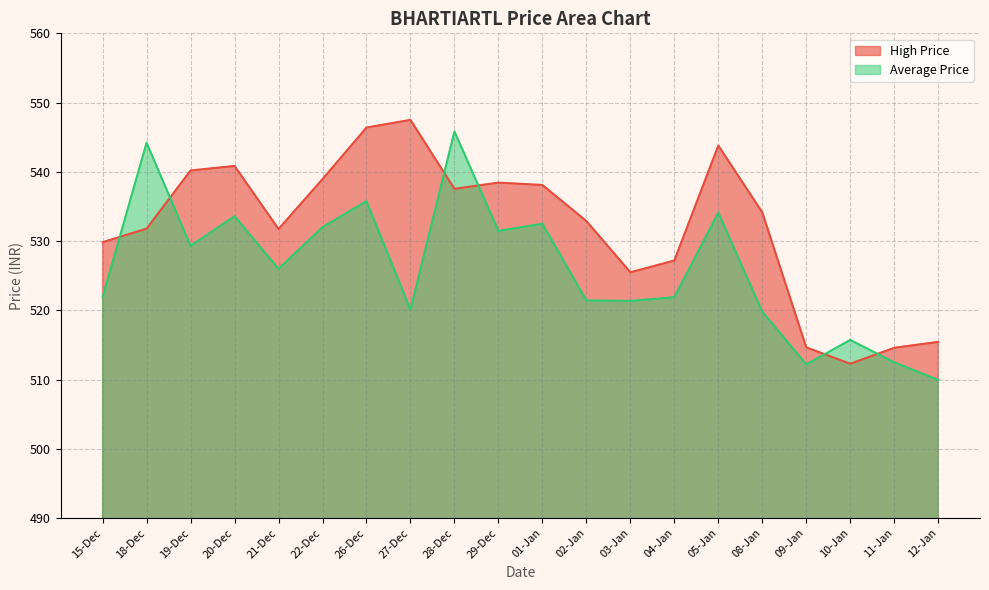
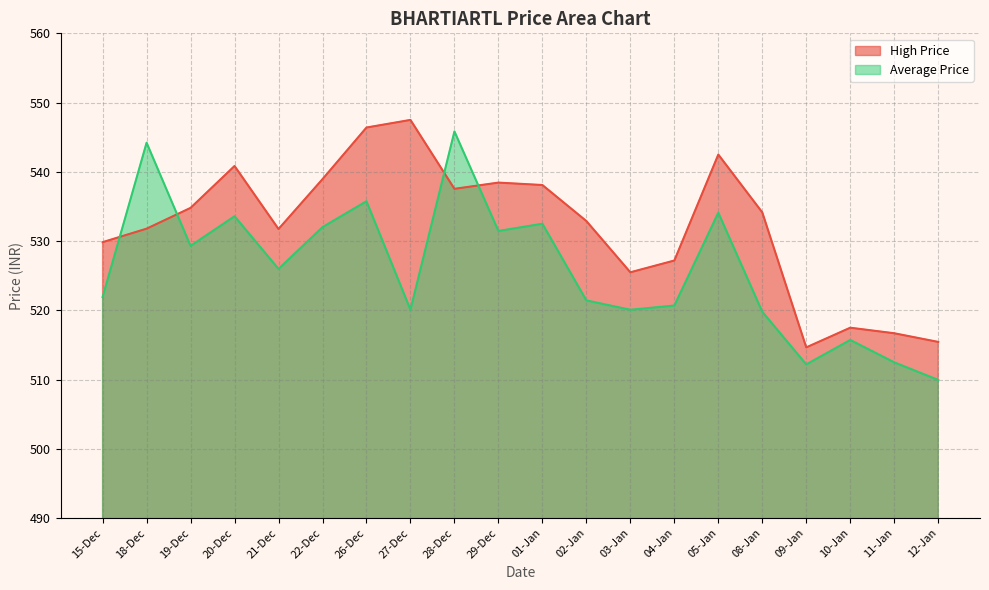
  {
    "High Price": {
      "15-Dec": 530,
      "18-Dec": 532,
-     "19-Dec": 540,
+     "19-Dec": 535,
      "20-Dec": 541,
      "21-Dec": 532,
      "22-Dec": 539,
      "26-Dec": 546,
      "27-Dec": 548,
      "28-Dec": 538,
      "29-Dec": 538,
      "01-Jan": 538,
      "02-Jan": 533,
      "03-Jan": 526,
      "04-Jan": 527,
-     "05-Jan": 544,
+     "05-Jan": 543,
      "08-Jan": 534,
      "09-Jan": 515,
-     "10-Jan": 512,
-     "11-Jan": 515,
+     "10-Jan": 518,
+     "11-Jan": 517,
      "12-Jan": 515
    },
    "Average Price": {
      "15-Dec": 522,
      "18-Dec": 544,
      "19-Dec": 529,
      "20-Dec": 534,
      "21-Dec": 526,
      "22-Dec": 532,
      "26-Dec": 536,
      "27-Dec": 520,
      "28-Dec": 546,
      "29-Dec": 531,
      "01-Jan": 533,
      "02-Jan": 521,
-     "03-Jan": 521,
-     "04-Jan": 522,
+     "03-Jan": 520,
+     "04-Jan": 521,
      "05-Jan": 534,
      "08-Jan": 520,
      "09-Jan": 512,
      "10-Jan": 516,
      "11-Jan": 513,
      "12-Jan": 510
    }
  }
